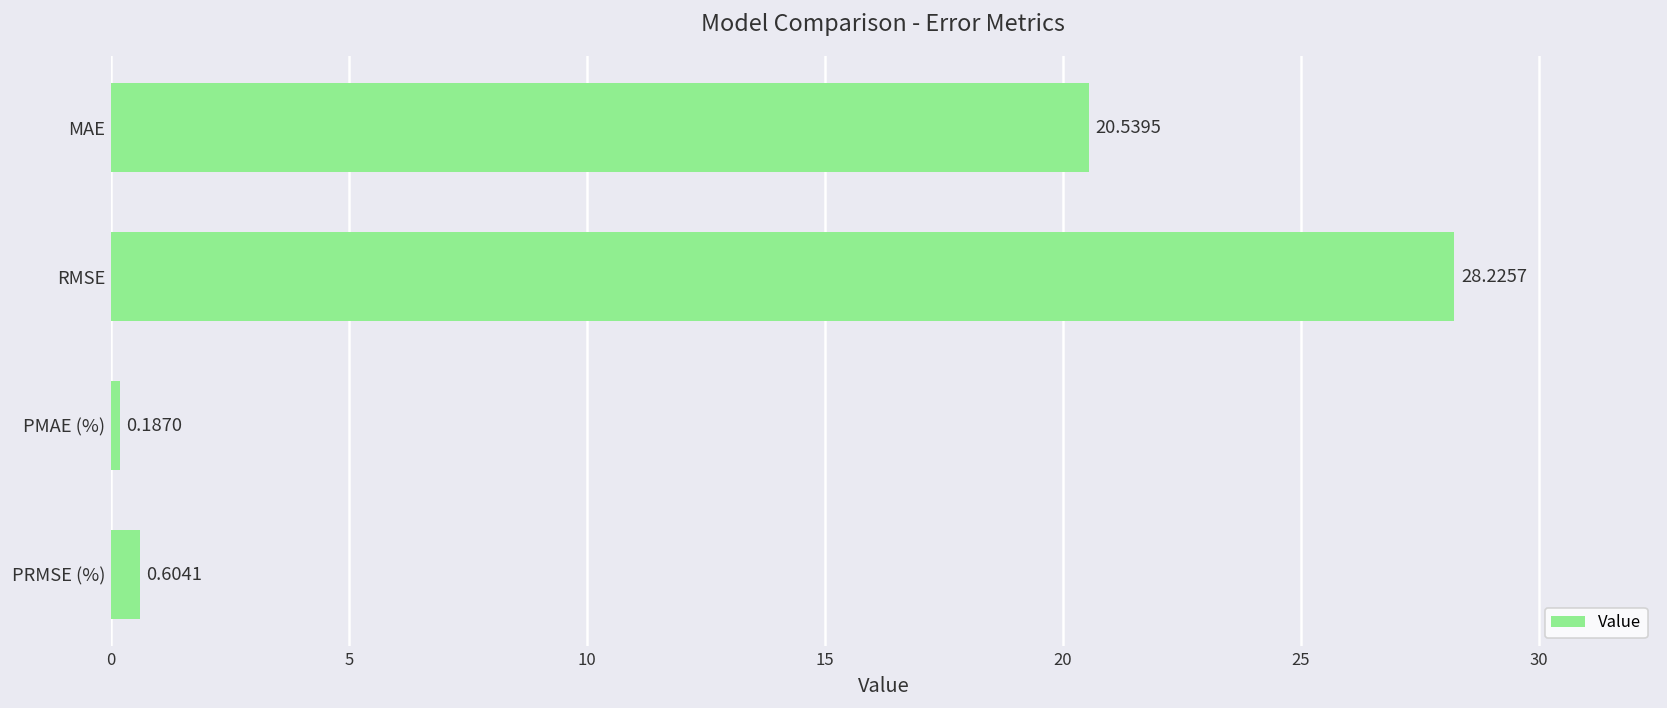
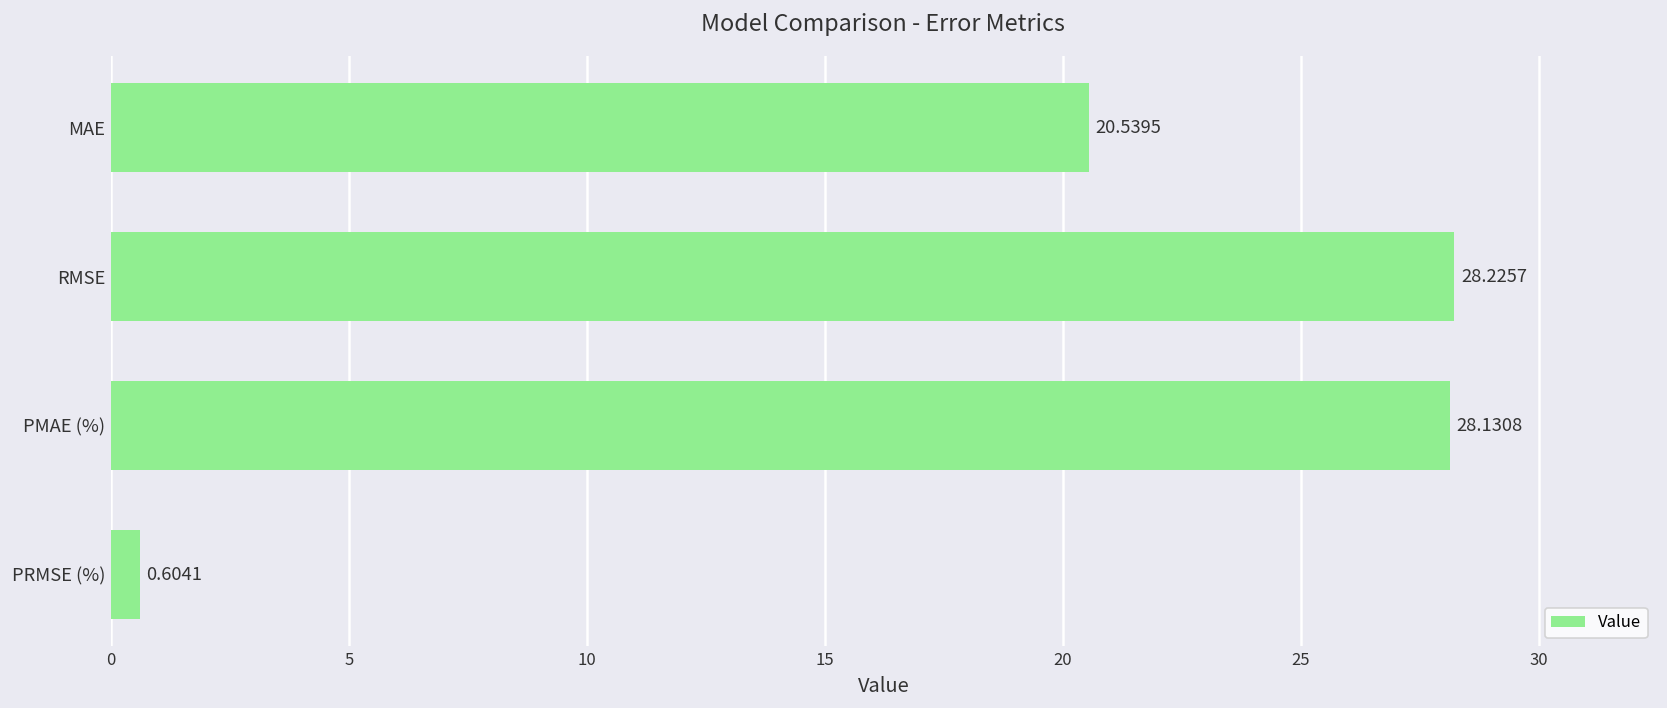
  {
    "MAE": 20.5395,
    "RMSE": 28.2257,
-   "PMAE (%)": 0.1870,
+   "PMAE (%)": 28.1308,
    "PRMSE (%)": 0.6041
  }
